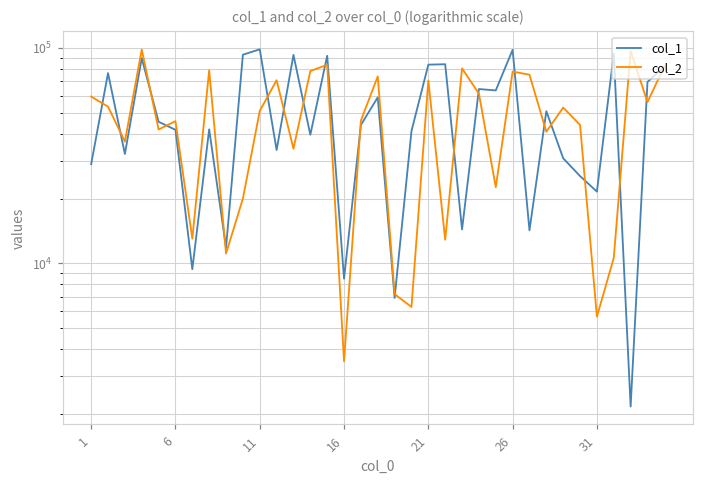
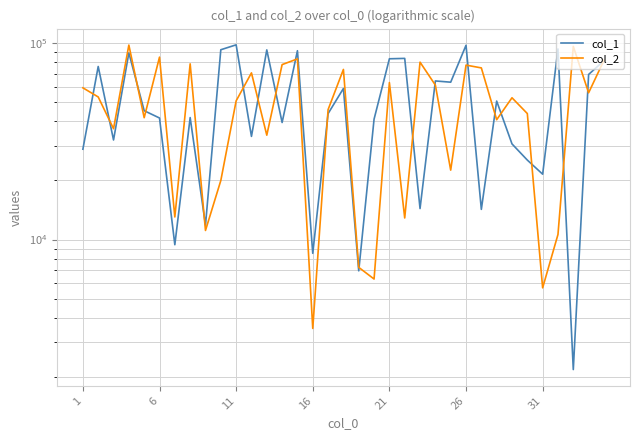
  {
    "col_1": {
      "1": 29000,
      "6": 42000,
      "11": 100000,
      "16": 8500,
      "21": 83000,
      "26": 100000,
      "31": 22000
    },
    "col_2": {
      "1": 59000,
-     "6": 46000,
+     "6": 85000,
      "11": 51000,
      "16": 3500,
-     "21": 70000,
+     "21": 63000,
      "26": 77000,
      "31": 5700
    }
  }
